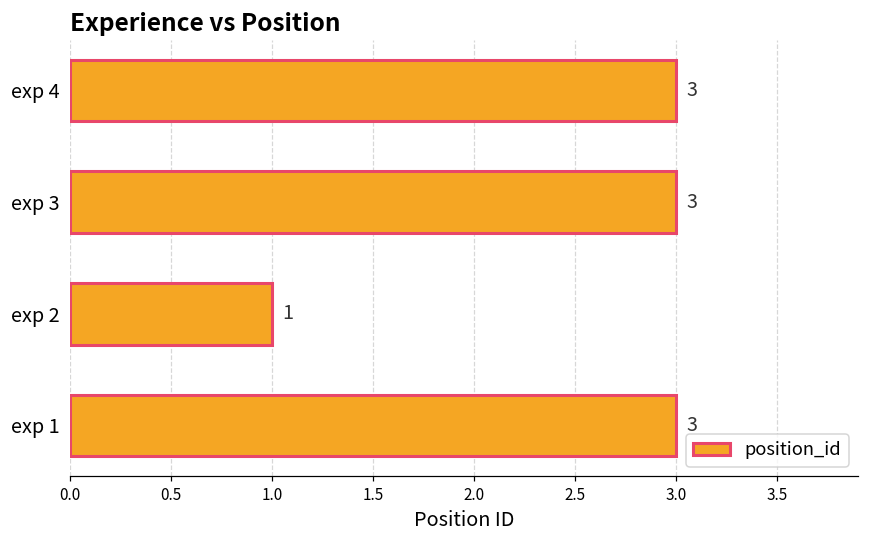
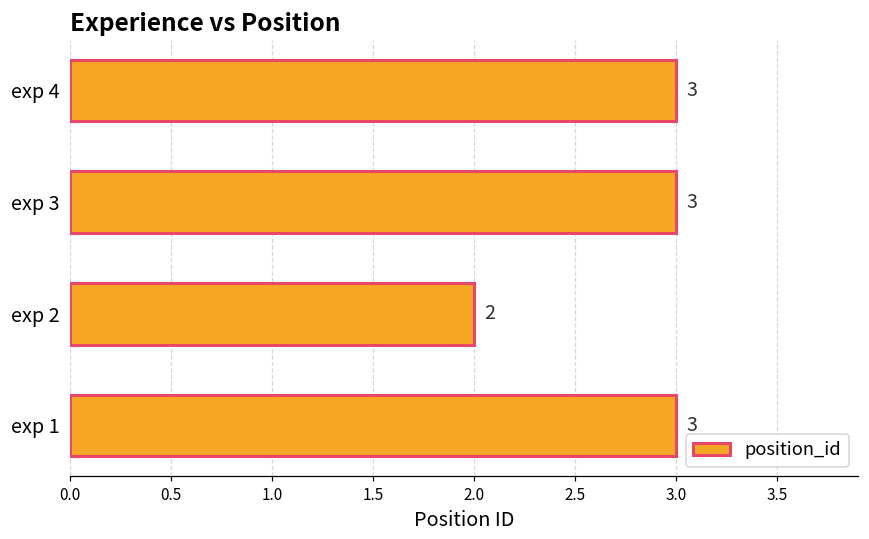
  {
    "exp 4": 3,
    "exp 3": 3,
-   "exp 2": 1
+   "exp 2": 2
  }
